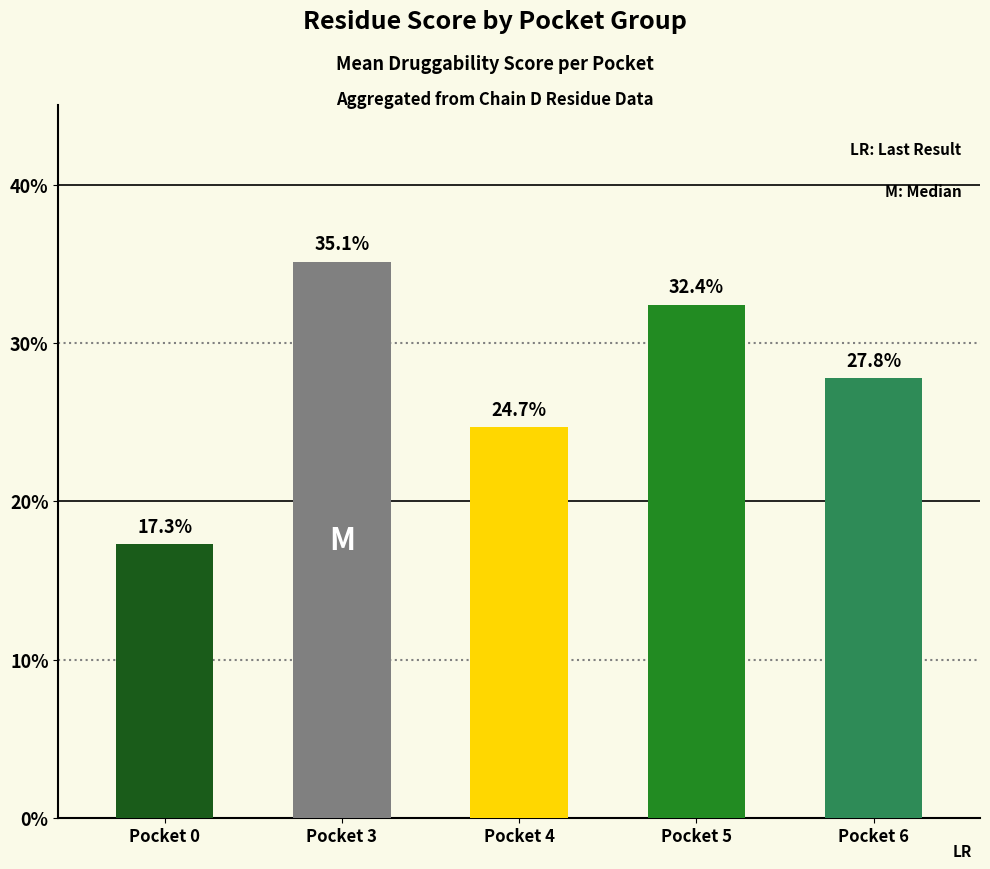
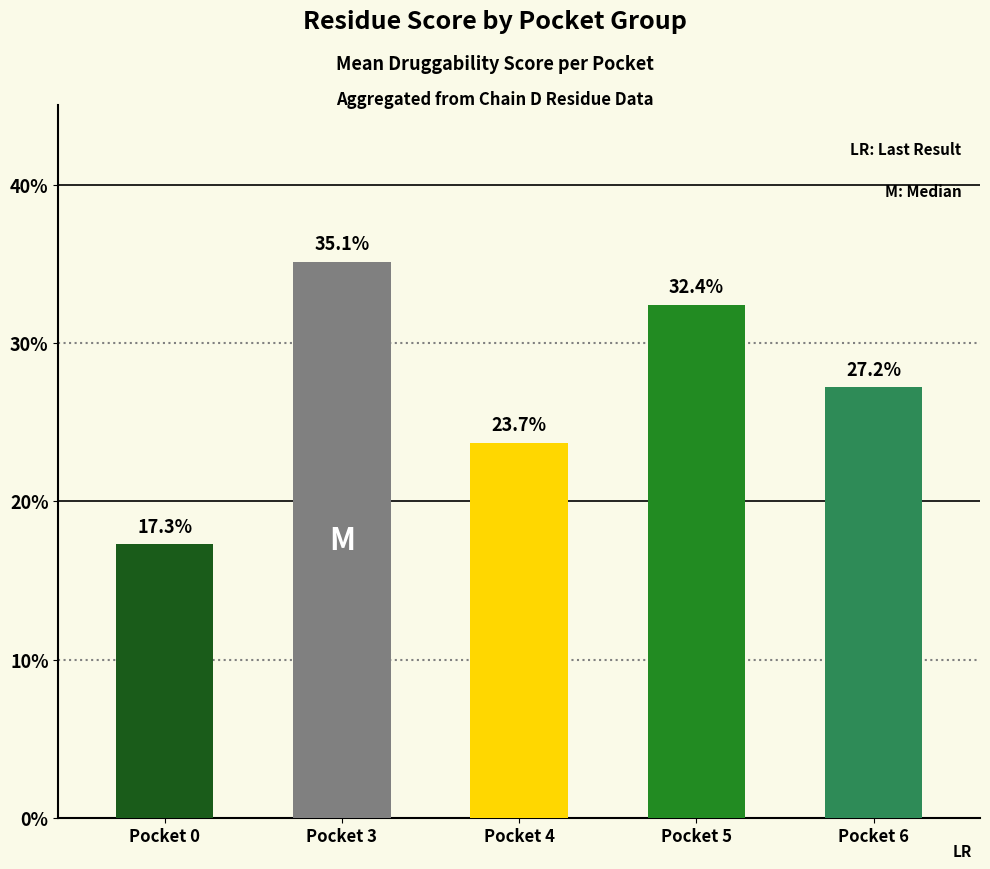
  {
    "Pocket 0": "17.3%",
    "Pocket 3": "35.1%",
-   "Pocket 4": "24.7%",
+   "Pocket 4": "23.7%",
    "Pocket 5": "32.4%",
-   "Pocket 6": "27.8%"
+   "Pocket 6": "27.2%"
  }
